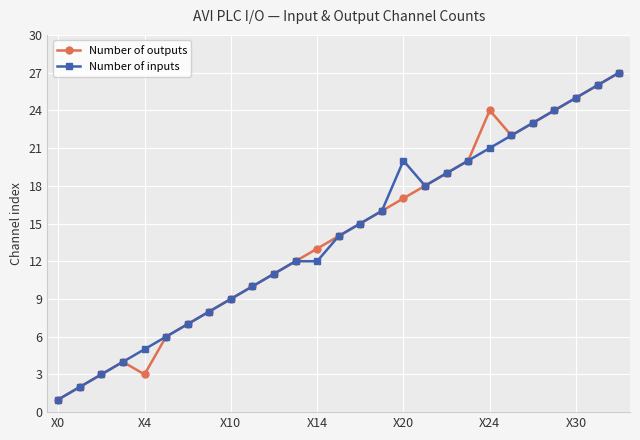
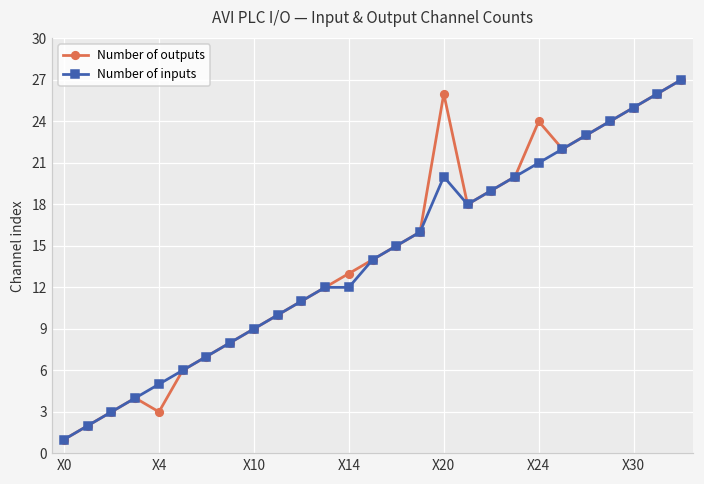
  {
    "Number of outputs": {
      "X4": 3,
      "X14": 13,
-     "X20": 17,
+     "X20": 26,
      "X24": 24
    },
    "Number of inputs": {
      "X4": 5,
      "X14": 12,
      "X20": 20,
      "X24": 21
    }
  }
